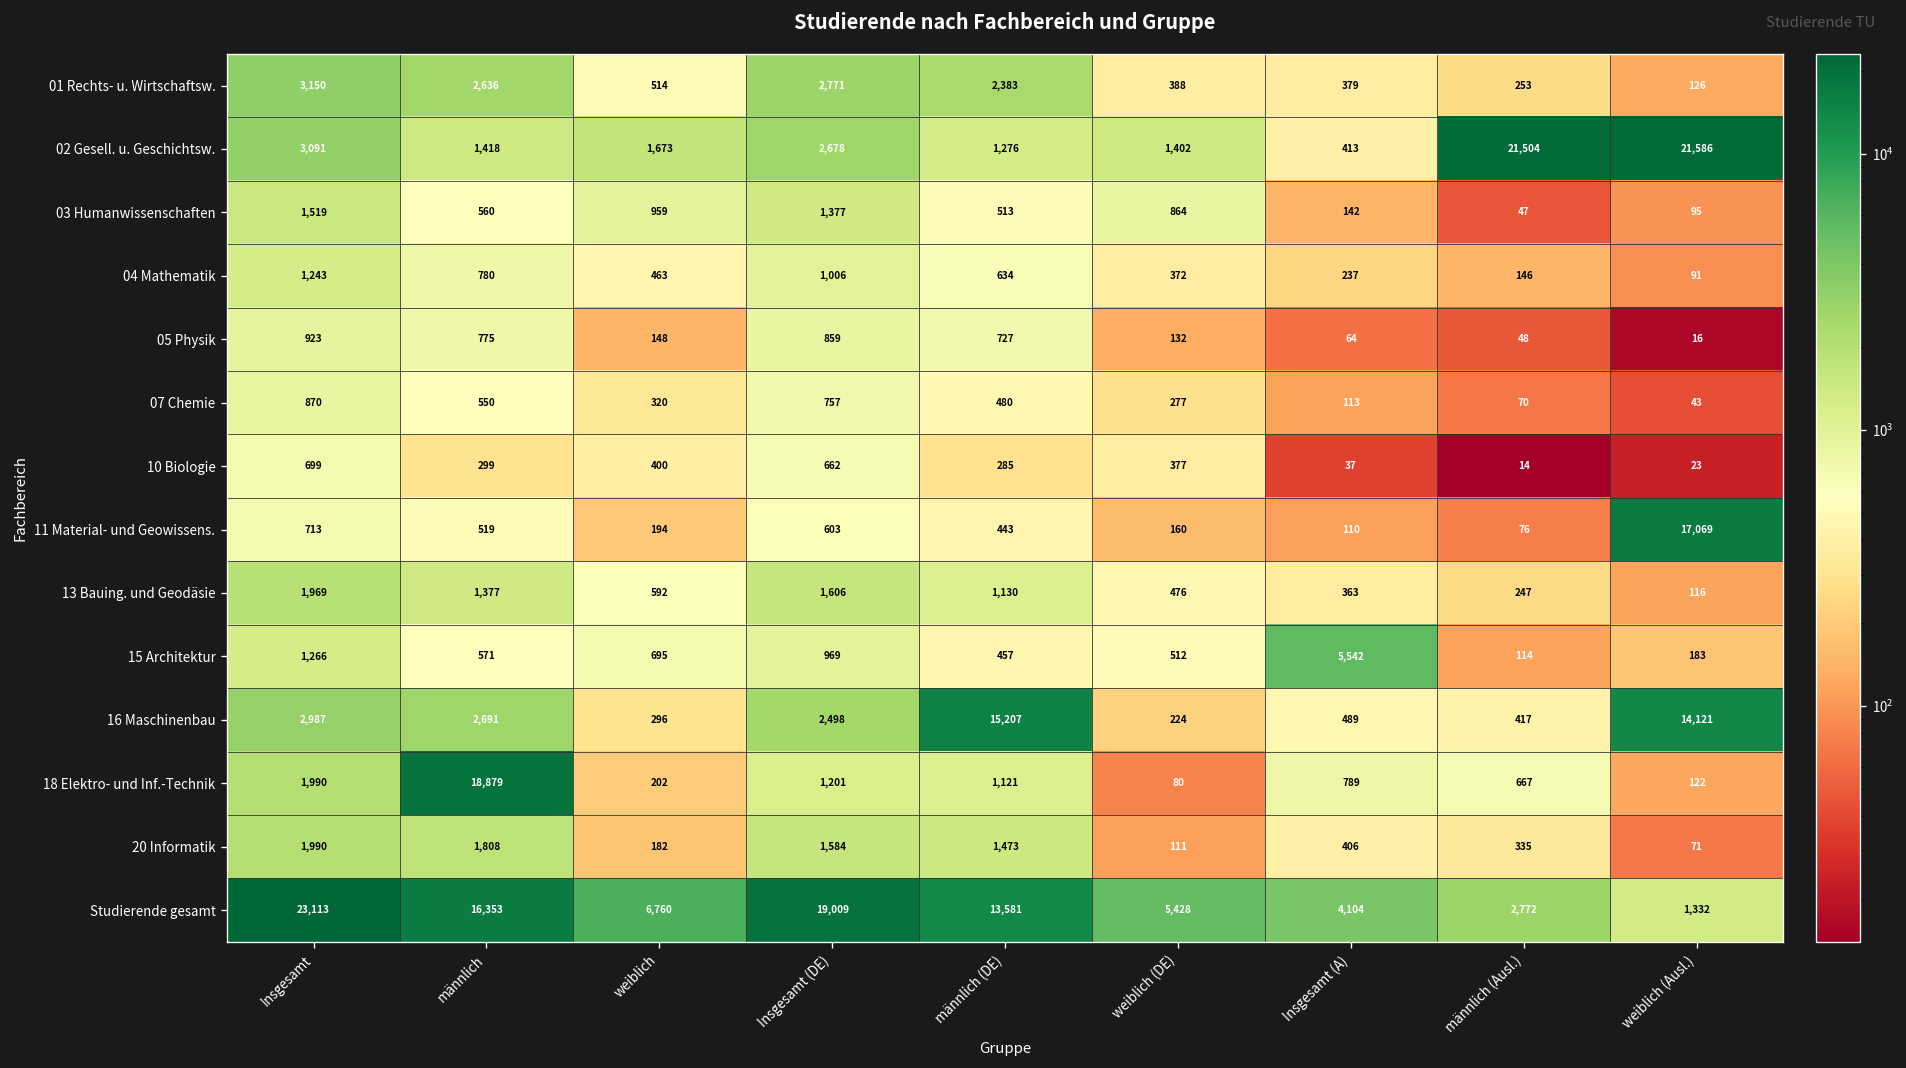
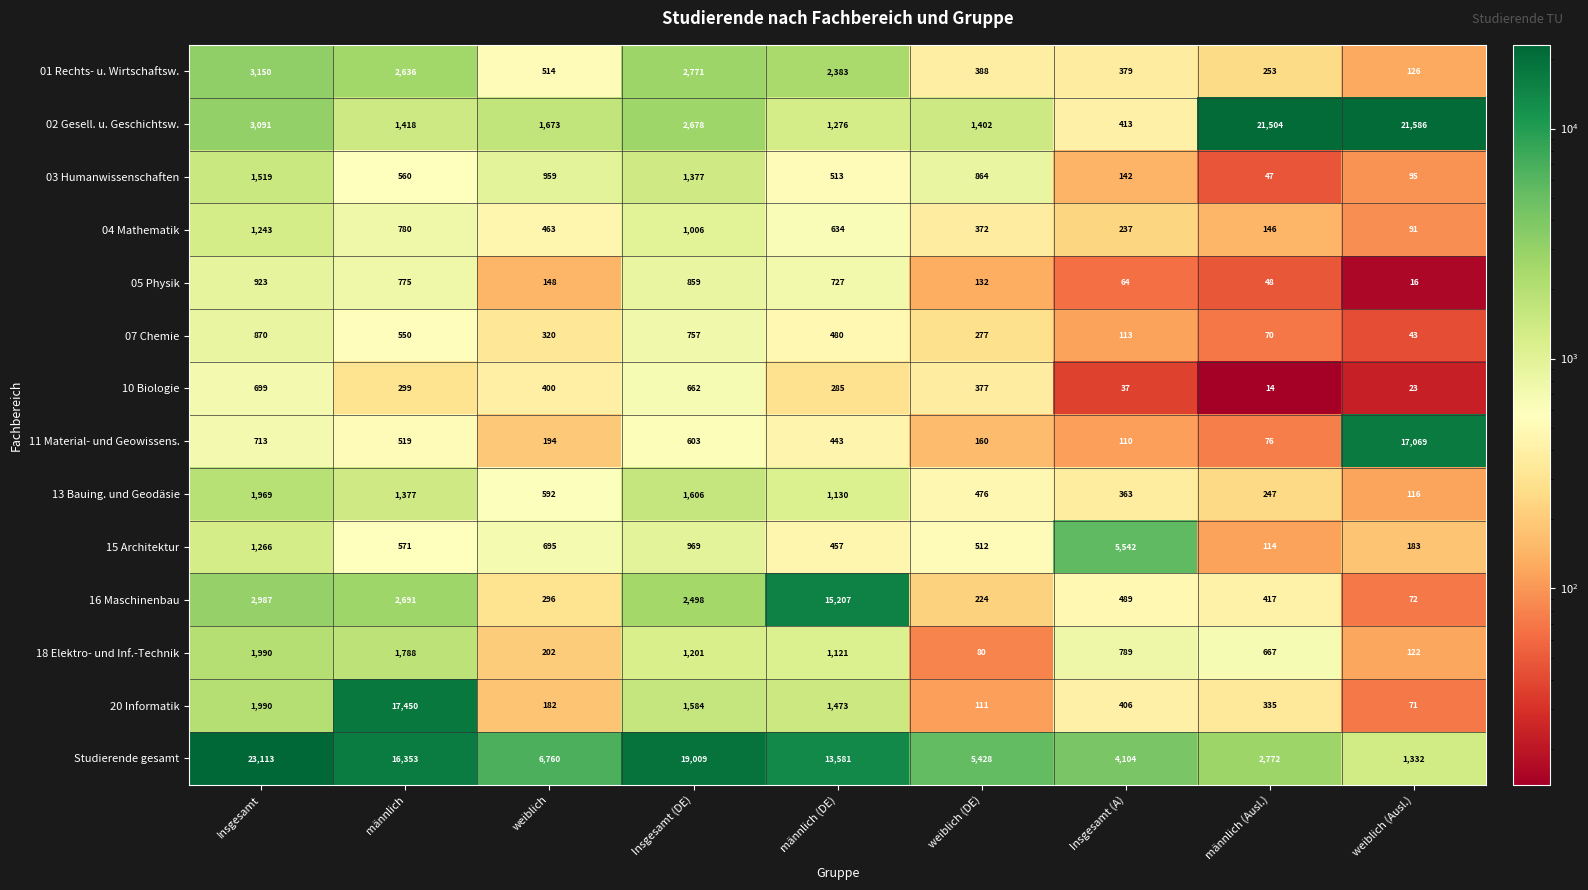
  {
    "01 Rechts- u. Wirtschaftsw.": {
      "Insgesamt": "3,150",
      "männlich": "2,636",
      "weiblich": "514",
      "Insgesamt (DE)": "2,771",
      "männlich (DE)": "2,383",
      "weiblich (DE)": "388",
      "Insgesamt (A)": "379",
      "männlich (Ausl.)": "253",
      "weiblich (Ausl.)": "126"
    },
    "02 Gesell. u. Geschichtsw.": {
      "Insgesamt": "3,091",
      "männlich": "1,418",
      "weiblich": "1,673",
      "Insgesamt (DE)": "2,678",
      "männlich (DE)": "1,276",
      "weiblich (DE)": "1,402",
      "Insgesamt (A)": "413",
      "männlich (Ausl.)": "21,504",
      "weiblich (Ausl.)": "21,586"
    },
    "03 Humanwissenschaften": {
      "Insgesamt": "1,519",
      "männlich": "560",
      "weiblich": "959",
      "Insgesamt (DE)": "1,377",
      "männlich (DE)": "513",
      "weiblich (DE)": "864",
      "Insgesamt (A)": "142",
      "männlich (Ausl.)": "47",
      "weiblich (Ausl.)": "95"
    },
    "04 Mathematik": {
      "Insgesamt": "1,243",
      "männlich": "780",
      "weiblich": "463",
      "Insgesamt (DE)": "1,006",
      "männlich (DE)": "634",
      "weiblich (DE)": "372",
      "Insgesamt (A)": "237",
      "männlich (Ausl.)": "146",
      "weiblich (Ausl.)": "91"
    },
    "05 Physik": {
      "Insgesamt": "923",
      "männlich": "775",
      "weiblich": "148",
      "Insgesamt (DE)": "859",
      "männlich (DE)": "727",
      "weiblich (DE)": "132",
      "Insgesamt (A)": "64",
      "männlich (Ausl.)": "48",
      "weiblich (Ausl.)": "16"
    },
    "07 Chemie": {
      "Insgesamt": "870",
      "männlich": "550",
      "weiblich": "320",
      "Insgesamt (DE)": "757",
      "männlich (DE)": "480",
      "weiblich (DE)": "277",
      "Insgesamt (A)": "113",
      "männlich (Ausl.)": "70",
      "weiblich (Ausl.)": "43"
    },
    "10 Biologie": {
      "Insgesamt": "699",
      "männlich": "299",
      "weiblich": "400",
      "Insgesamt (DE)": "662",
      "männlich (DE)": "285",
      "weiblich (DE)": "377",
      "Insgesamt (A)": "37",
      "männlich (Ausl.)": "14",
      "weiblich (Ausl.)": "23"
    },
    "11 Material- und Geowissens.": {
      "Insgesamt": "713",
      "männlich": "519",
      "weiblich": "194",
      "Insgesamt (DE)": "603",
      "männlich (DE)": "443",
      "weiblich (DE)": "160",
      "Insgesamt (A)": "110",
      "männlich (Ausl.)": "76",
      "weiblich (Ausl.)": "17,069"
    },
    "13 Bauing. und Geodäsie": {
      "Insgesamt": "1,969",
      "männlich": "1,377",
      "weiblich": "592",
      "Insgesamt (DE)": "1,606",
      "männlich (DE)": "1,130",
      "weiblich (DE)": "476",
      "Insgesamt (A)": "363",
      "männlich (Ausl.)": "247",
      "weiblich (Ausl.)": "116"
    },
    "15 Architektur": {
      "Insgesamt": "1,266",
      "männlich": "571",
      "weiblich": "695",
      "Insgesamt (DE)": "969",
      "männlich (DE)": "457",
      "weiblich (DE)": "512",
      "Insgesamt (A)": "5,542",
      "männlich (Ausl.)": "114",
      "weiblich (Ausl.)": "183"
    },
    "16 Maschinenbau": {
      "Insgesamt": "2,987",
      "männlich": "2,691",
      "weiblich": "296",
      "Insgesamt (DE)": "2,498",
      "männlich (DE)": "15,207",
      "weiblich (DE)": "224",
      "Insgesamt (A)": "489",
      "männlich (Ausl.)": "417",
-     "weiblich (Ausl.)": "14,121"
+     "weiblich (Ausl.)": "72"
    },
    "18 Elektro- und Inf.-Technik": {
      "Insgesamt": "1,990",
-     "männlich": "18,879",
+     "männlich": "1,788",
      "weiblich": "202",
      "Insgesamt (DE)": "1,201",
      "männlich (DE)": "1,121",
      "weiblich (DE)": "80",
      "Insgesamt (A)": "789",
      "männlich (Ausl.)": "667",
      "weiblich (Ausl.)": "122"
    },
    "20 Informatik": {
      "Insgesamt": "1,990",
-     "männlich": "1,808",
+     "männlich": "17,450",
      "weiblich": "182",
      "Insgesamt (DE)": "1,584",
      "männlich (DE)": "1,473",
      "weiblich (DE)": "111",
      "Insgesamt (A)": "406",
      "männlich (Ausl.)": "335",
      "weiblich (Ausl.)": "71"
    },
    "Studierende gesamt": {
      "Insgesamt": "23,113",
      "männlich": "16,353",
      "weiblich": "6,760",
      "Insgesamt (DE)": "19,009",
      "männlich (DE)": "13,581",
      "weiblich (DE)": "5,428",
      "Insgesamt (A)": "4,104",
      "männlich (Ausl.)": "2,772",
      "weiblich (Ausl.)": "1,332"
    }
  }
